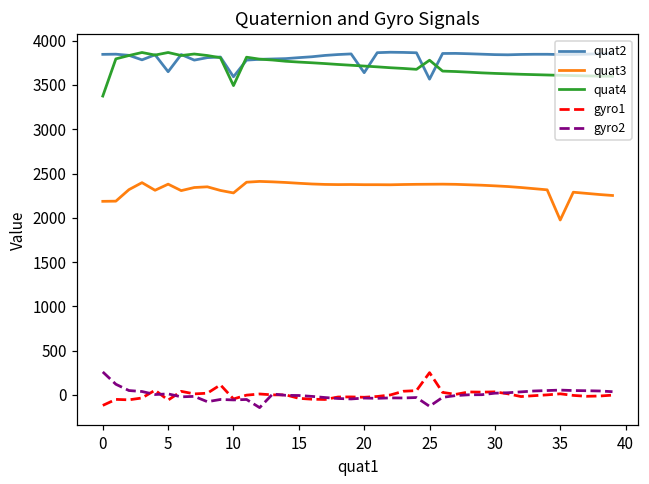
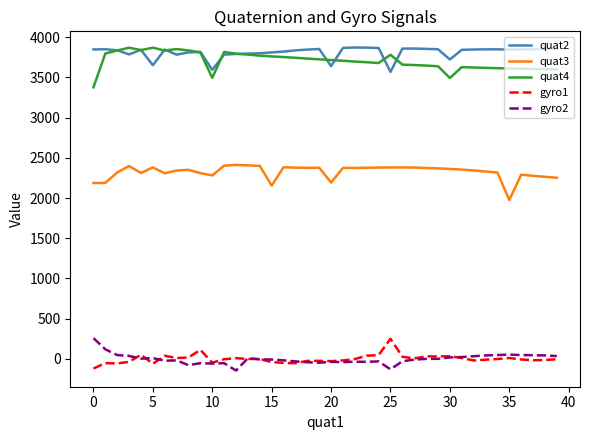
  {
    "quat2": {
      "0": 3800,
      "5": 3700,
      "10": 3600,
      "15": 3800,
      "20": 3600,
      "25": 3600,
-     "30": 3800
+     "30": 3700
    },
    "quat3": {
      "0": 2200,
      "5": 2400,
      "10": 2300,
-     "15": 2400,
-     "20": 2400,
+     "15": 2200,
+     "20": 2200,
      "25": 2400,
      "30": 2400,
      "35": 2000
    },
    "quat4": {
      "0": 3400,
      "5": 3900,
      "10": 3500,
      "15": 3800,
      "20": 3700,
      "25": 3800,
-     "30": 3600
+     "30": 3500
    },
    "gyro1": {
      "0": -100,
      "5": -100,
      "15": 0,
      "25": 300,
      "35": 0
    },
    "gyro2": {
      "0": 300,
      "5": 0,
      "15": 0,
      "25": -100,
      "35": 100
    }
  }
